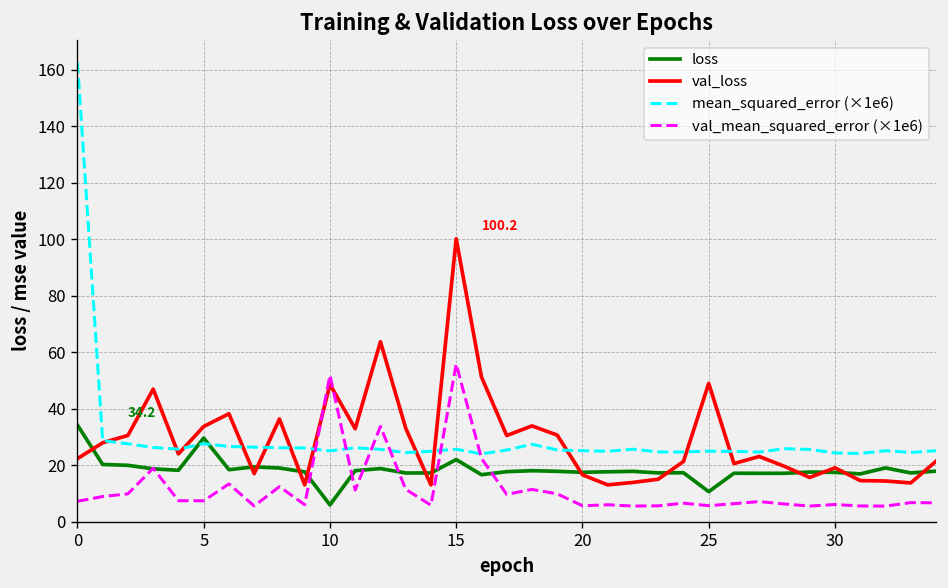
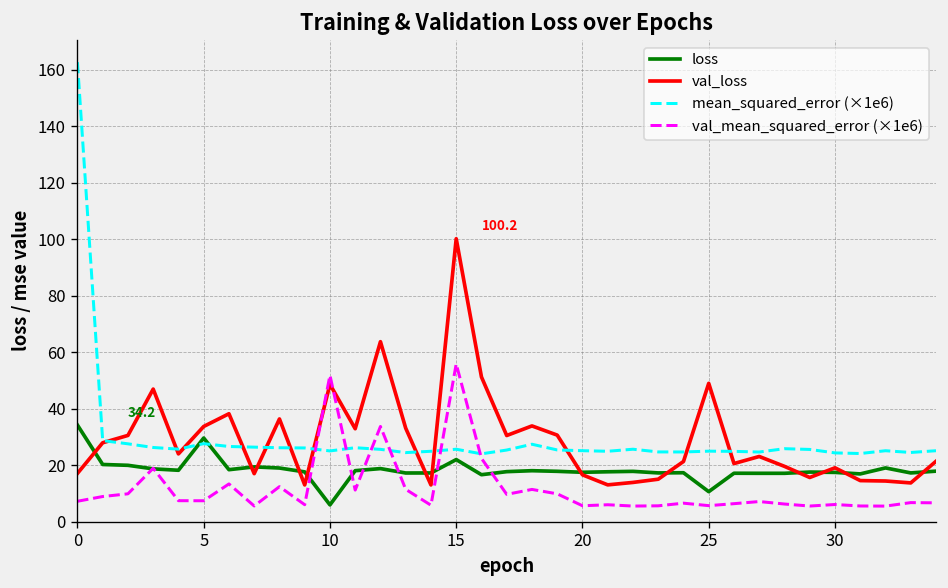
  {
    "loss": {
      "0": 34,
      "5": 30,
      "10": 6,
      "15": 22,
      "25": 11,
      "30": 17
    },
    "val_loss": {
-     "0": 22,
+     "0": 17,
      "5": 34,
      "10": 49,
      "25": 49,
      "30": 19
    },
    "mean_squared_error (×1e6)": {
      "0": 163,
      "5": 28,
      "10": 25,
      "15": 26,
      "20": 25,
      "25": 25,
      "30": 24
    },
    "val_mean_squared_error (×1e6)": {
      "0": 7,
      "5": 7,
      "10": 52,
      "15": 56,
      "20": 6,
      "25": 6,
      "30": 6
    }
  }
